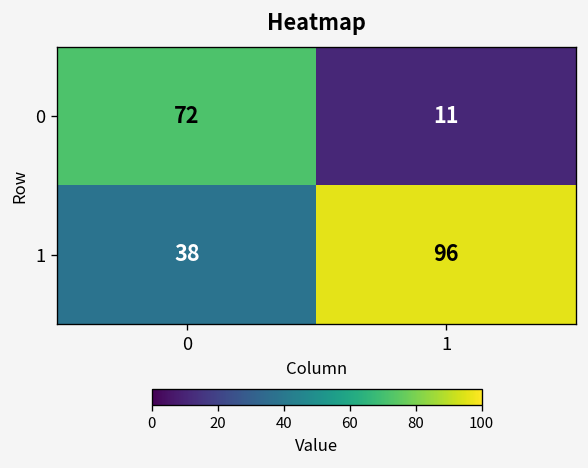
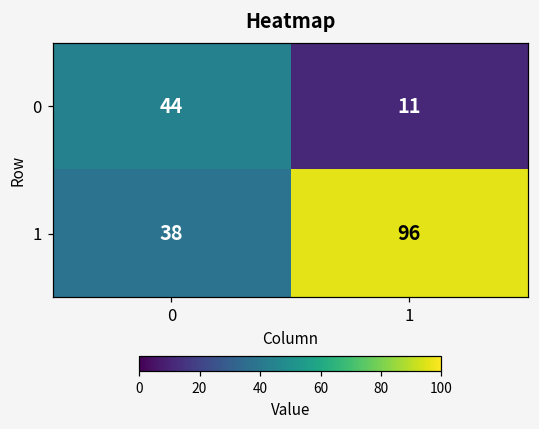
  {
    "0": {
-     "0": 72,
+     "0": 44,
      "1": 11
    },
    "1": {
      "0": 38,
      "1": 96
    }
  }
